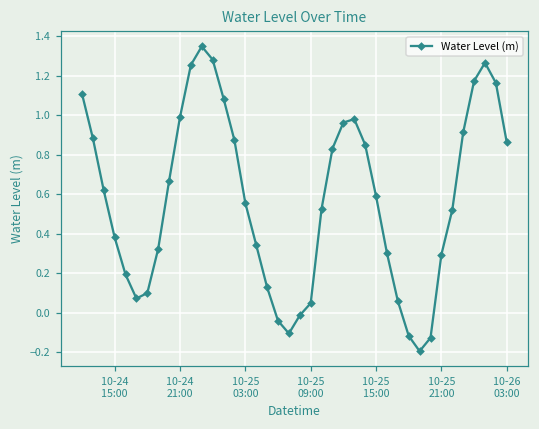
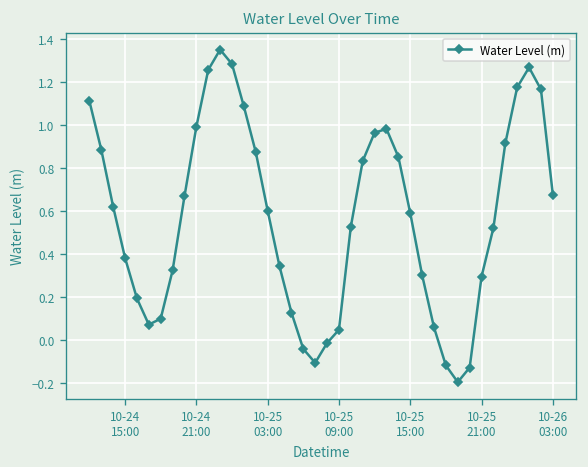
  {
    "10-24 15:00": 0.38,
    "10-24 21:00": 0.99,
-   "10-25 03:00": 0.55,
+   "10-25 03:00": 0.60,
    "10-25 09:00": 0.05,
    "10-25 15:00": 0.59,
    "10-25 21:00": 0.29,
-   "10-26 03:00": 0.86
+   "10-26 03:00": 0.68
  }
